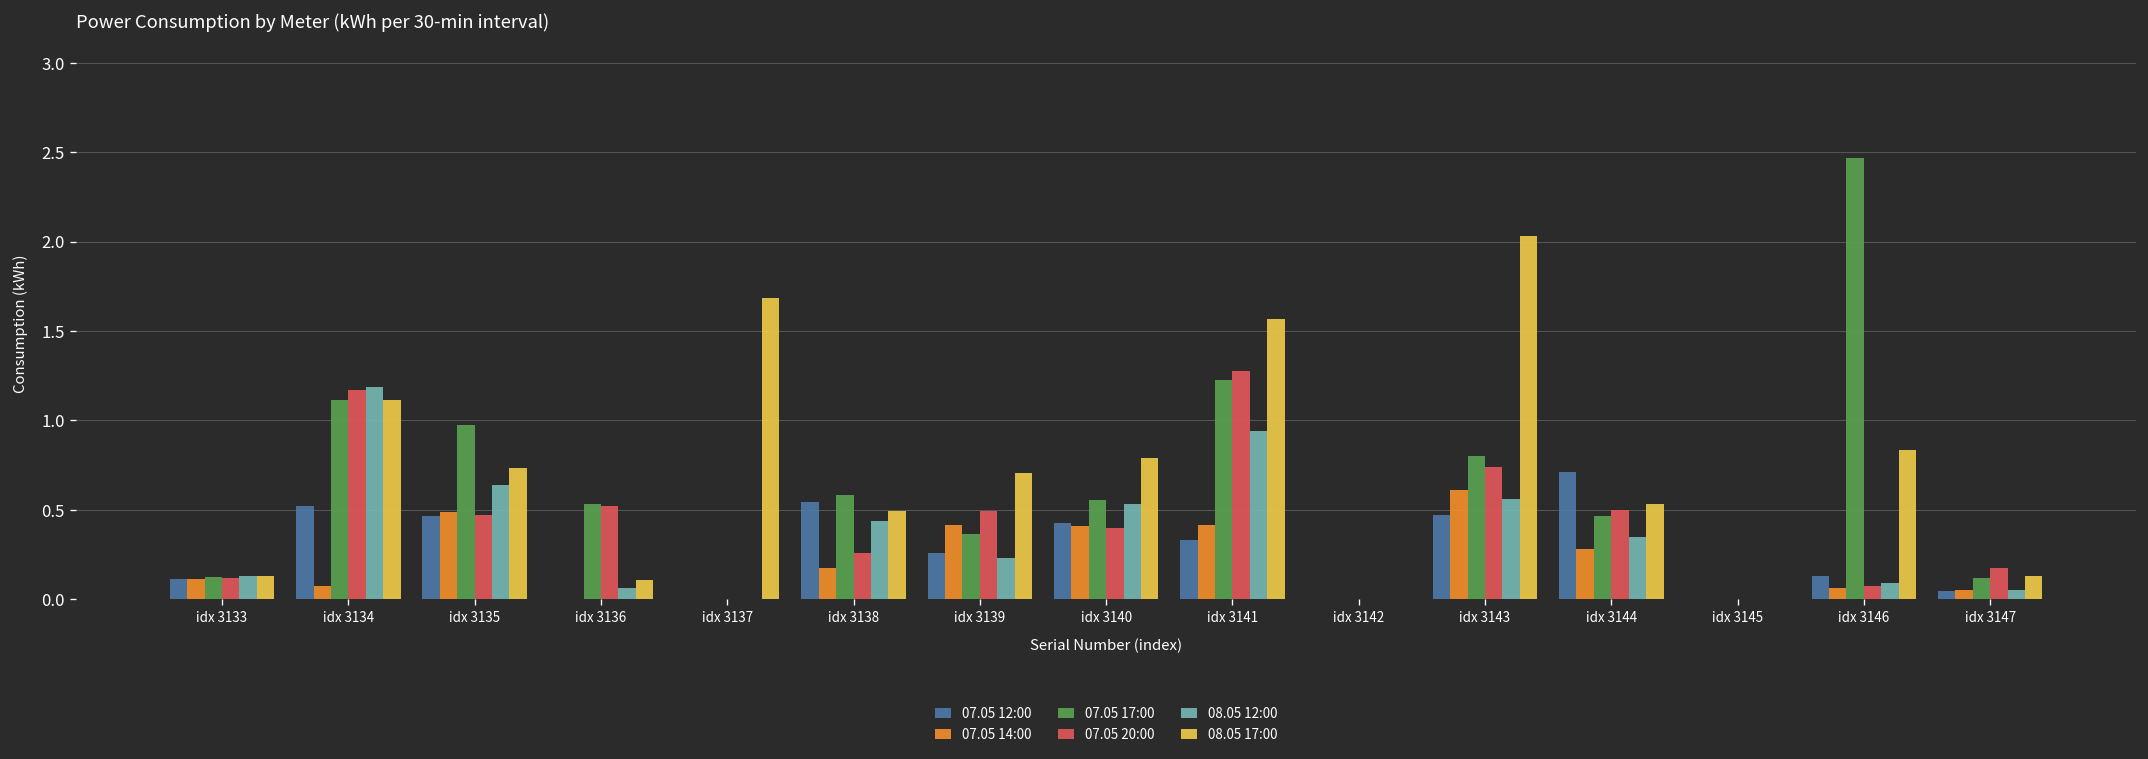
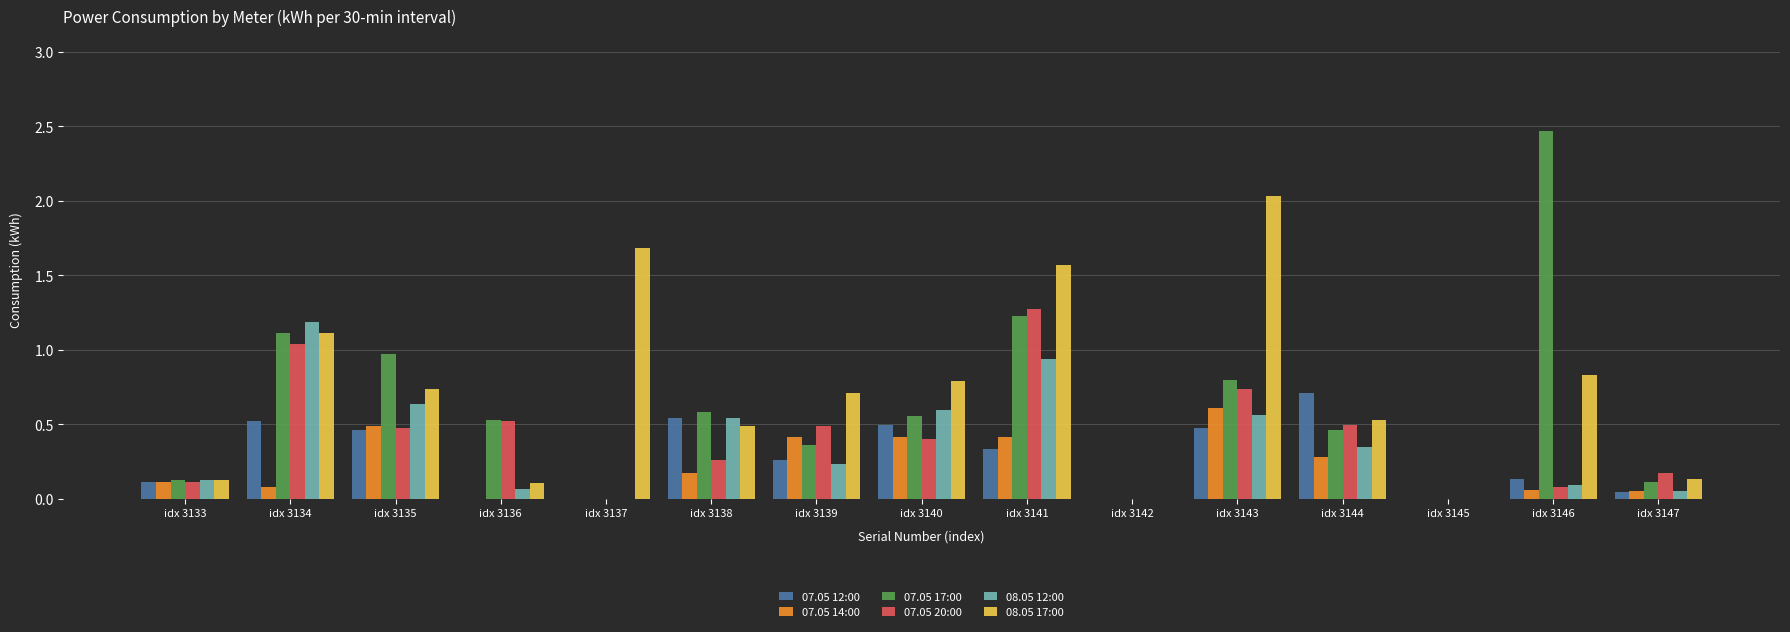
  {
    "07.05 12:00": {
      "idx 3133": 0.11,
      "idx 3134": 0.52,
      "idx 3135": 0.46,
      "idx 3136": 0.00,
      "idx 3137": 0.00,
      "idx 3138": 0.54,
      "idx 3139": 0.26,
-     "idx 3140": 0.42,
+     "idx 3140": 0.49,
      "idx 3141": 0.33,
      "idx 3142": 0.00,
      "idx 3143": 0.47,
      "idx 3144": 0.71,
      "idx 3145": 0.00,
      "idx 3146": 0.13,
      "idx 3147": 0.04
    },
    "07.05 14:00": {
      "idx 3133": 0.11,
      "idx 3134": 0.08,
      "idx 3135": 0.49,
      "idx 3136": 0.00,
      "idx 3137": 0.00,
      "idx 3138": 0.18,
      "idx 3139": 0.42,
      "idx 3140": 0.41,
      "idx 3141": 0.42,
      "idx 3142": 0.00,
      "idx 3143": 0.61,
      "idx 3144": 0.28,
      "idx 3145": 0.00,
      "idx 3146": 0.06,
      "idx 3147": 0.05
    },
    "07.05 17:00": {
      "idx 3133": 0.12,
      "idx 3134": 1.11,
      "idx 3135": 0.97,
      "idx 3136": 0.53,
      "idx 3137": 0.00,
      "idx 3138": 0.58,
      "idx 3139": 0.36,
      "idx 3140": 0.56,
      "idx 3141": 1.23,
      "idx 3142": 0.00,
      "idx 3143": 0.80,
      "idx 3144": 0.46,
      "idx 3145": 0.00,
      "idx 3146": 2.47,
      "idx 3147": 0.12
    },
    "07.05 20:00": {
      "idx 3133": 0.12,
-     "idx 3134": 1.17,
+     "idx 3134": 1.04,
      "idx 3135": 0.47,
      "idx 3136": 0.52,
      "idx 3137": 0.00,
      "idx 3138": 0.26,
      "idx 3139": 0.49,
      "idx 3140": 0.40,
      "idx 3141": 1.27,
      "idx 3142": 0.00,
      "idx 3143": 0.74,
      "idx 3144": 0.50,
      "idx 3145": 0.00,
      "idx 3146": 0.08,
      "idx 3147": 0.17
    },
    "08.05 12:00": {
      "idx 3133": 0.13,
      "idx 3134": 1.18,
      "idx 3135": 0.64,
      "idx 3136": 0.06,
      "idx 3137": 0.00,
-     "idx 3138": 0.44,
+     "idx 3138": 0.54,
      "idx 3139": 0.23,
-     "idx 3140": 0.53,
+     "idx 3140": 0.60,
      "idx 3141": 0.94,
      "idx 3142": 0.00,
      "idx 3143": 0.56,
      "idx 3144": 0.35,
      "idx 3145": 0.00,
      "idx 3146": 0.09,
      "idx 3147": 0.05
    },
    "08.05 17:00": {
      "idx 3133": 0.13,
      "idx 3134": 1.12,
      "idx 3135": 0.74,
      "idx 3136": 0.11,
      "idx 3137": 1.68,
      "idx 3138": 0.49,
      "idx 3139": 0.71,
      "idx 3140": 0.79,
      "idx 3141": 1.57,
      "idx 3142": 0.00,
      "idx 3143": 2.03,
      "idx 3144": 0.53,
      "idx 3145": 0.00,
      "idx 3146": 0.83,
      "idx 3147": 0.13
    }
  }
